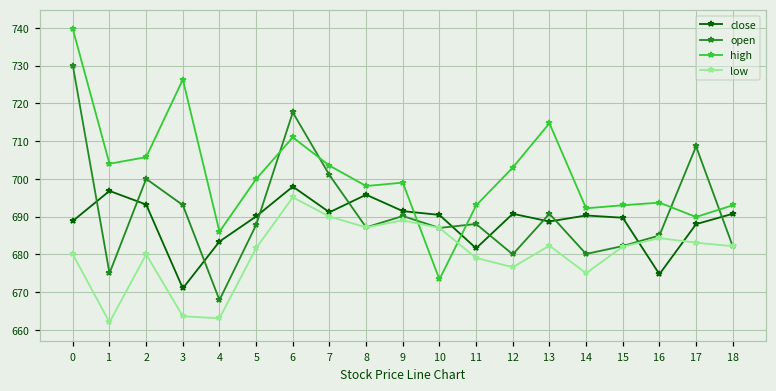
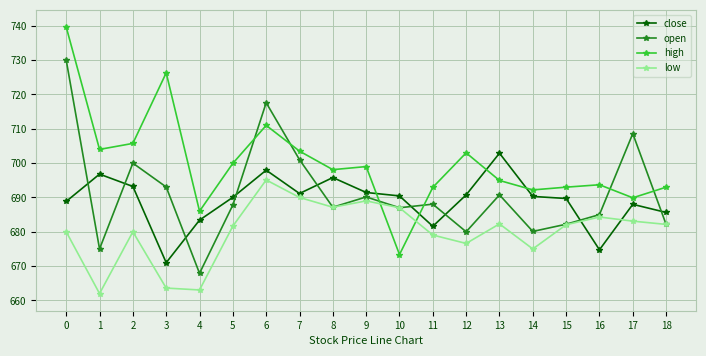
  {
    "close": {
      "0": 689,
      "1": 697,
      "2": 693,
      "3": 671,
      "4": 683,
      "5": 690,
      "6": 698,
      "7": 691,
      "8": 696,
      "9": 691,
      "10": 690,
      "11": 682,
      "12": 691,
-     "13": 689,
+     "13": 703,
      "14": 690,
      "15": 690,
      "16": 675,
      "17": 688,
-     "18": 691
+     "18": 686
    },
    "open": {
      "0": 730,
      "1": 675,
      "2": 700,
      "3": 693,
      "4": 668,
      "5": 688,
      "6": 718,
      "7": 701,
      "9": 690,
      "11": 688,
      "12": 680,
      "13": 691,
      "14": 680,
      "17": 709
    },
    "high": {
      "0": 740,
      "1": 704,
      "2": 706,
      "3": 726,
      "4": 686,
      "5": 700,
      "6": 711,
      "7": 704,
      "8": 698,
      "9": 699,
      "10": 673,
      "11": 693,
      "12": 703,
-     "13": 715,
+     "13": 695,
      "14": 692,
      "15": 693,
      "16": 694,
      "17": 690,
      "18": 693
    },
    "low": {
      "0": 680,
      "1": 662,
      "2": 680,
      "3": 664,
      "4": 663,
      "5": 682,
      "6": 695,
      "7": 690,
      "9": 689,
      "11": 679,
      "12": 677,
      "13": 682,
      "14": 675,
      "17": 683
    }
  }
